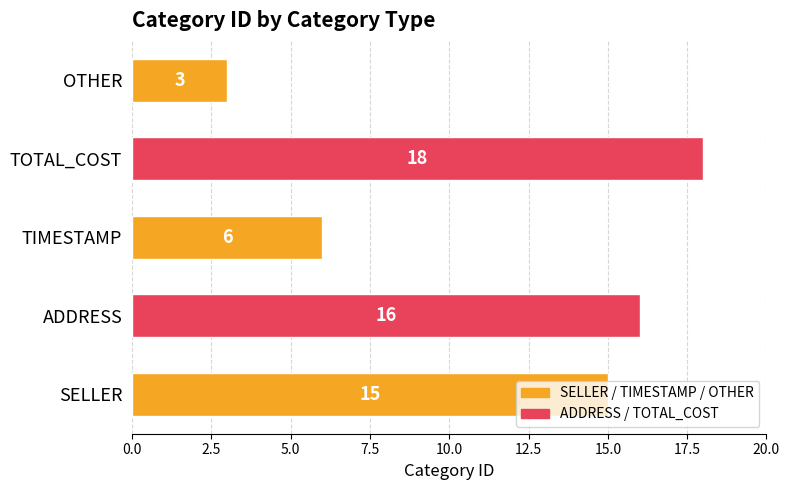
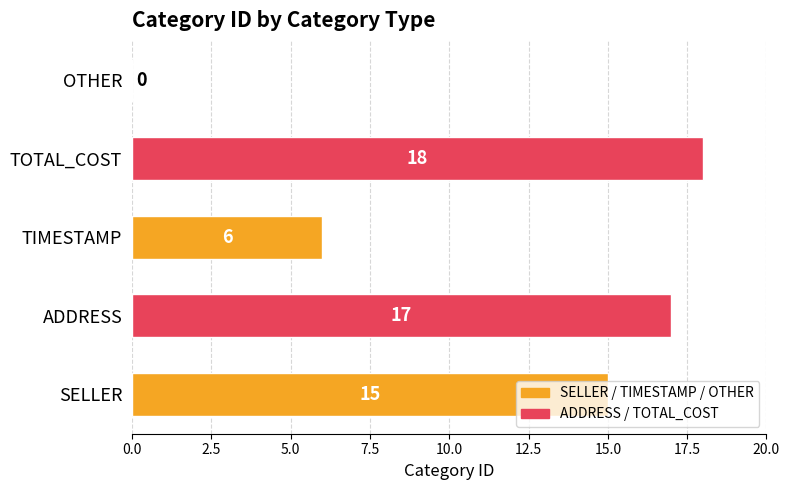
  {
-   "OTHER": 3,
+   "OTHER": 0,
    "TOTAL_COST": 18,
    "TIMESTAMP": 6,
-   "ADDRESS": 16
+   "ADDRESS": 17
  }
